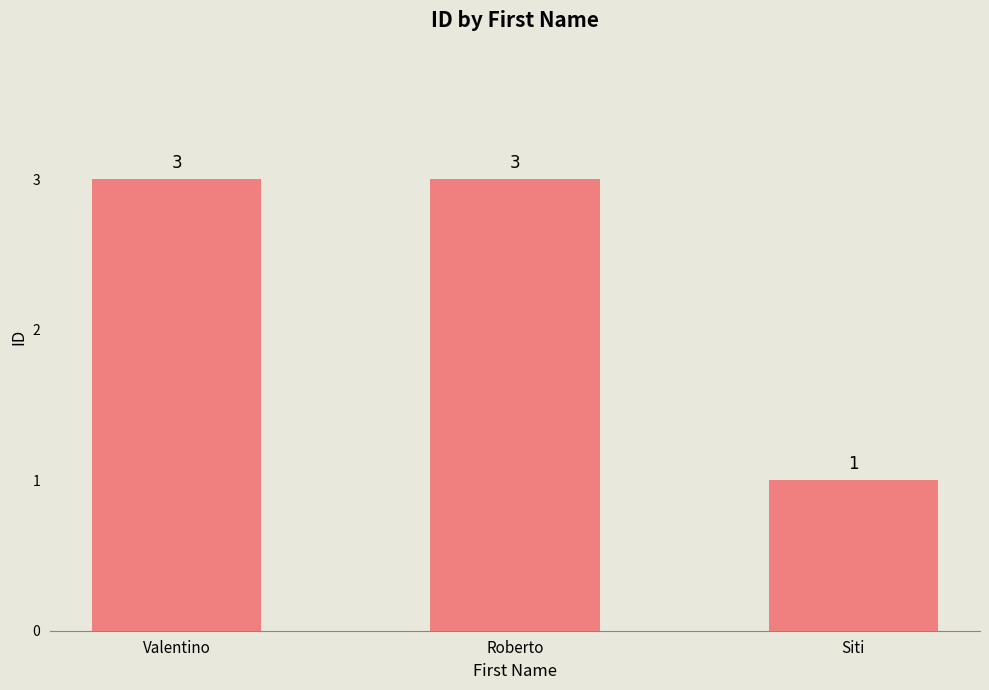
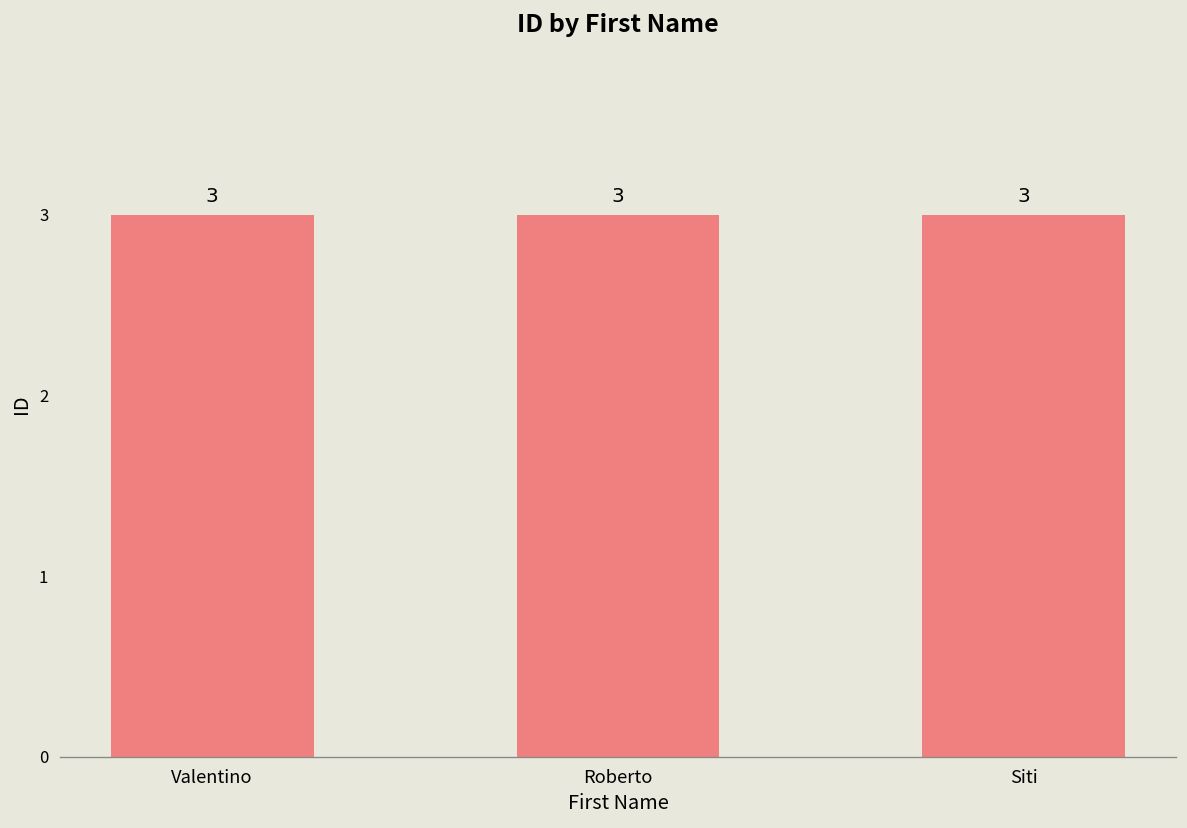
  {
    "Valentino": 3,
    "Roberto": 3,
-   "Siti": 1
+   "Siti": 3
  }
